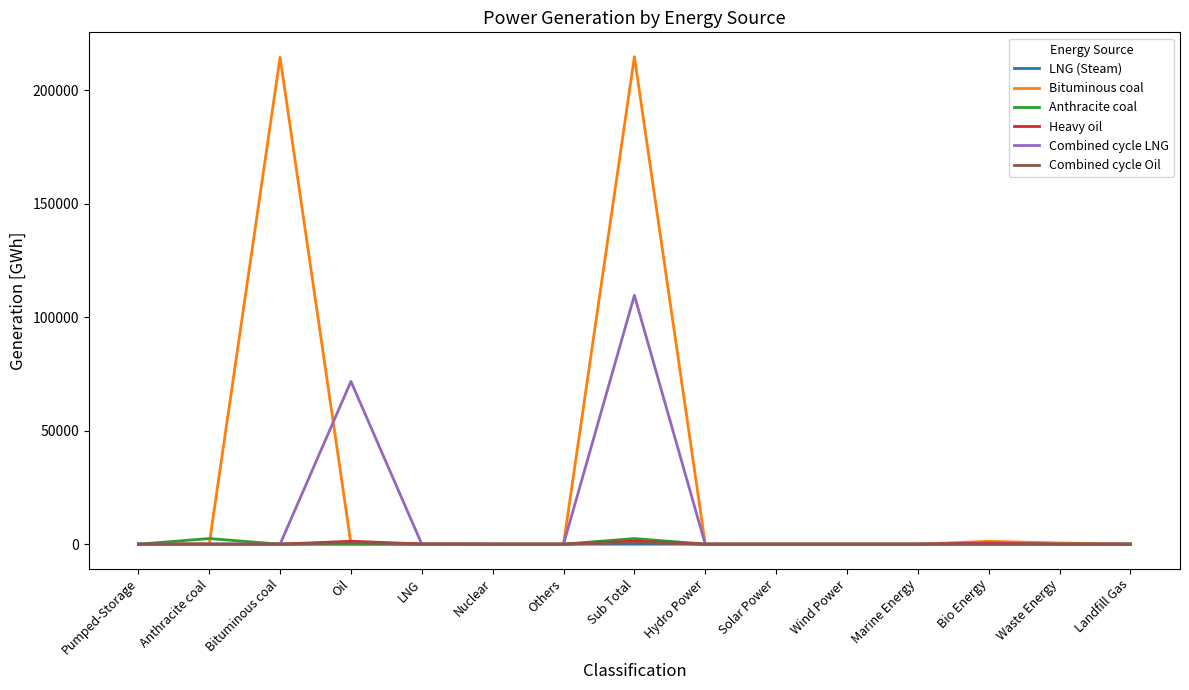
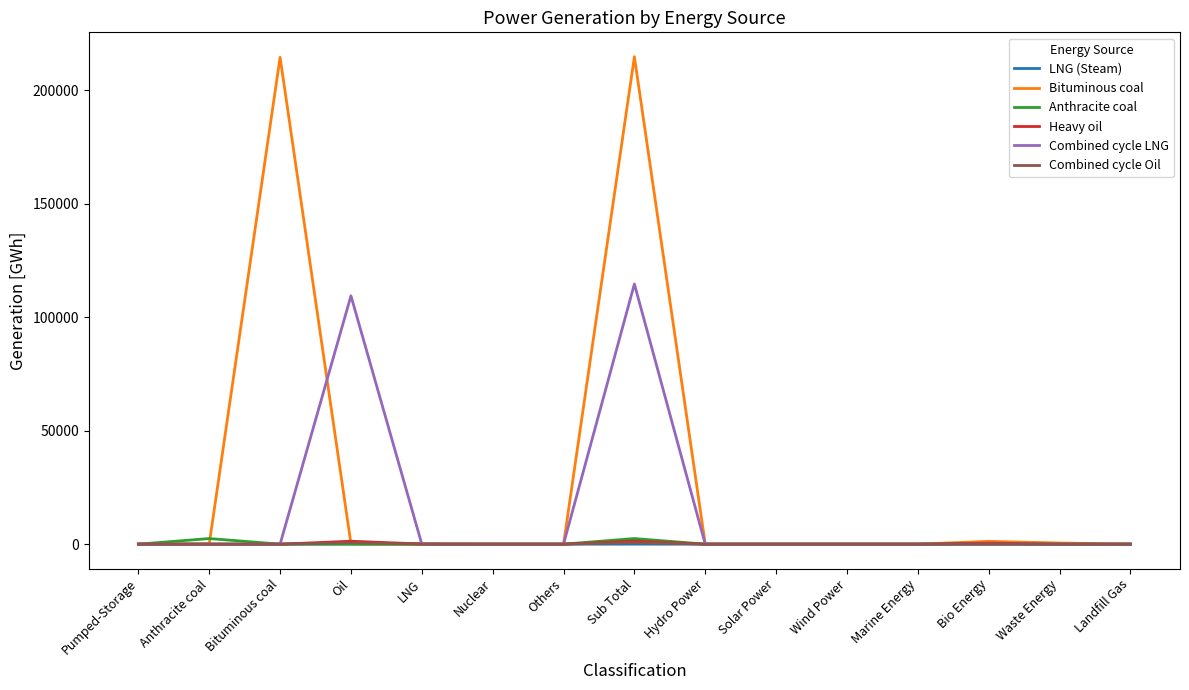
  {
    "Bituminous coal": {
      "Bituminous coal": 214000,
      "Sub Total": 215000
    },
    "Anthracite coal": {
      "Anthracite coal": 2000
    },
    "Combined cycle LNG": {
-     "Oil": 72000,
-     "Sub Total": 110000
+     "Oil": 109000,
+     "Sub Total": 115000
    }
  }
